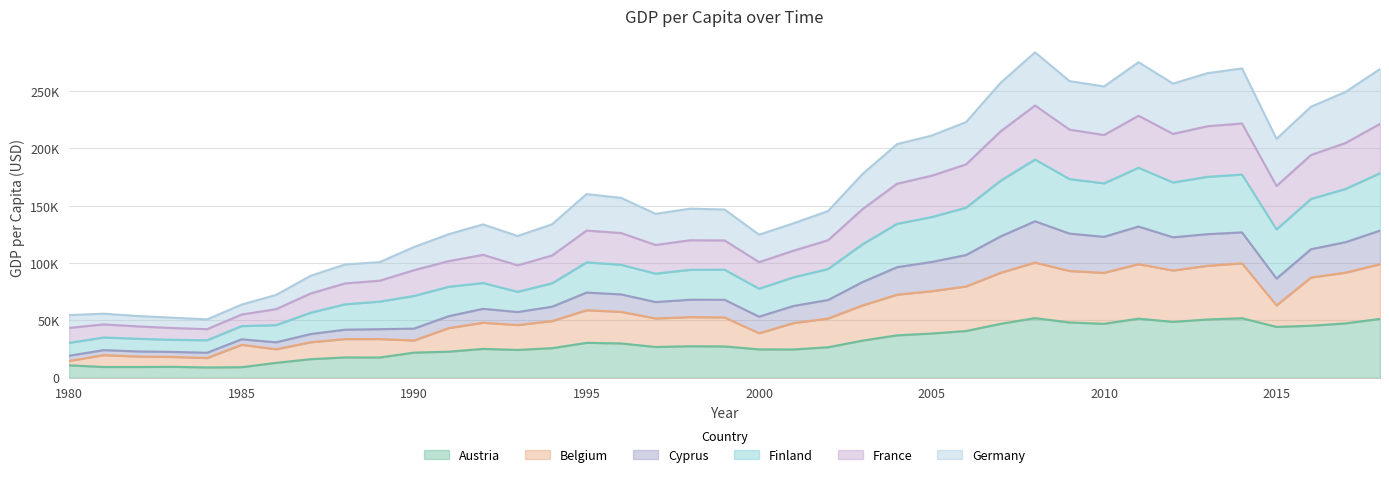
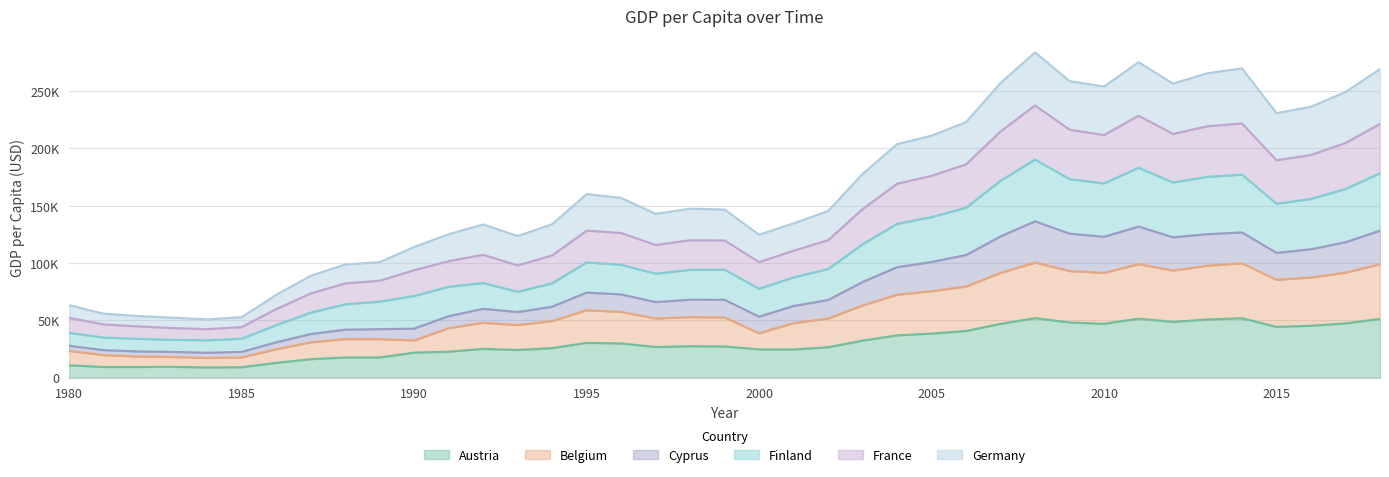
  {
    "Belgium": {
-     "1980": 4000,
-     "1985": 20000,
+     "1980": 13000,
+     "1985": 9000,
      "1990": 11000,
      "1995": 28000,
      "2000": 14000,
      "2005": 37000,
      "2010": 44000,
-     "2015": 19000
+     "2015": 41000
    }
  }
